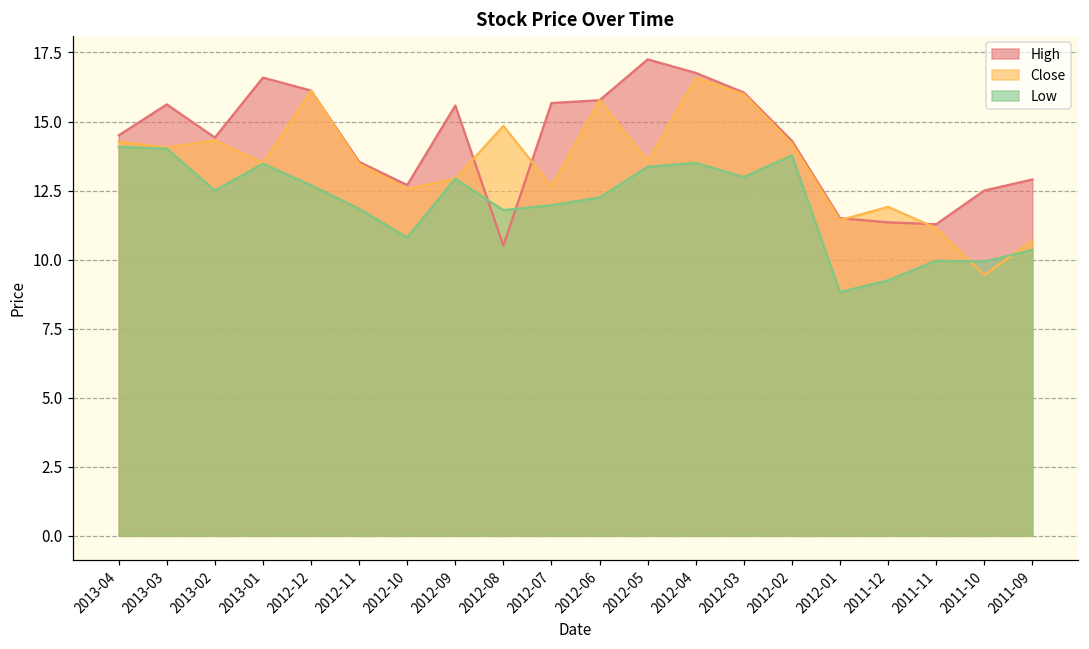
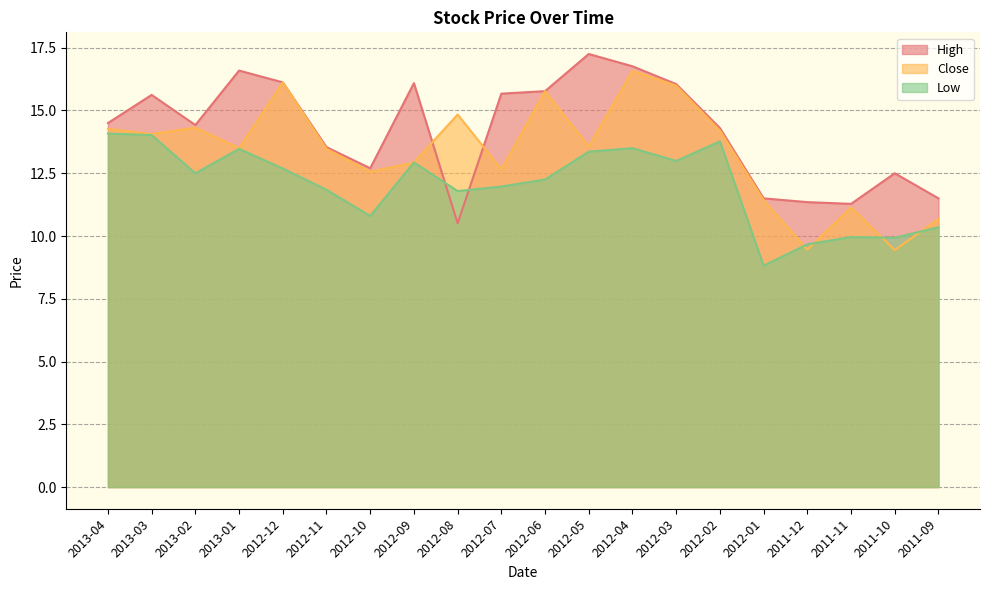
  {
    "High": {
      "2013-04": 14.5,
      "2013-03": 15.6,
      "2013-02": 14.4,
      "2013-01": 16.6,
      "2012-10": 12.7,
-     "2012-09": 15.6,
+     "2012-09": 16.1,
      "2012-08": 10.5,
      "2012-07": 15.7,
      "2012-05": 17.3,
      "2012-04": 16.8,
      "2011-12": 11.4,
      "2011-11": 11.3,
      "2011-10": 12.5,
-     "2011-09": 12.9
+     "2011-09": 11.5
    },
    "Close": {
      "2013-04": 14.3,
      "2013-02": 14.3,
      "2012-10": 12.6,
      "2012-08": 14.8,
      "2012-07": 12.7,
      "2012-05": 13.6,
      "2012-04": 16.6,
-     "2011-12": 11.9,
+     "2011-12": 9.5,
      "2011-11": 11.1,
      "2011-10": 9.4,
      "2011-09": 10.7
    },
    "Low": {
      "2013-04": 14.1,
      "2013-02": 12.5,
      "2012-12": 12.7,
      "2012-11": 11.8,
      "2012-10": 10.8,
      "2012-08": 11.8,
      "2012-07": 12.0,
      "2012-06": 12.3,
      "2012-05": 13.4,
      "2012-04": 13.5,
      "2012-03": 13.0,
      "2012-02": 13.8,
      "2012-01": 8.8,
-     "2011-12": 9.3,
+     "2011-12": 9.7,
      "2011-11": 10.0,
      "2011-10": 9.9,
      "2011-09": 10.4
    }
  }
